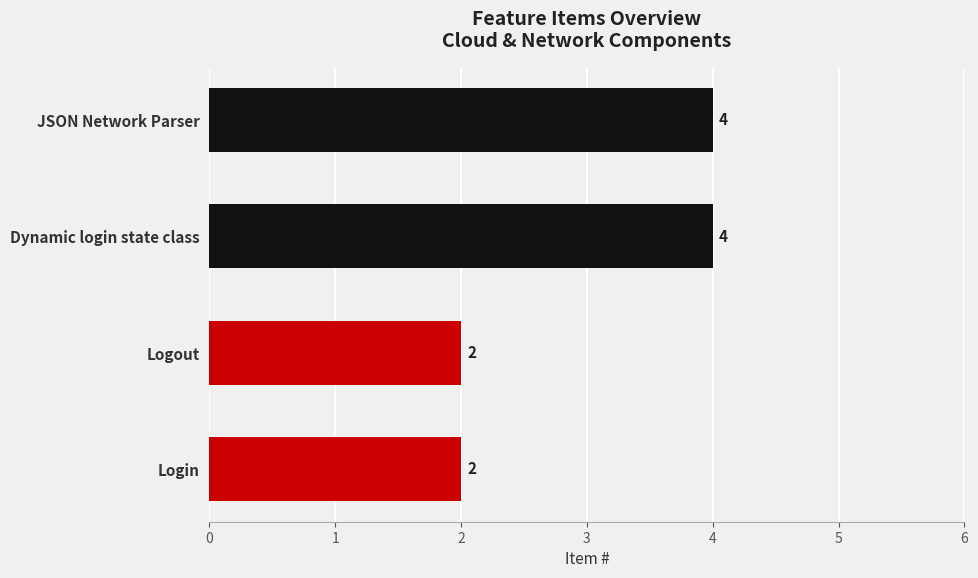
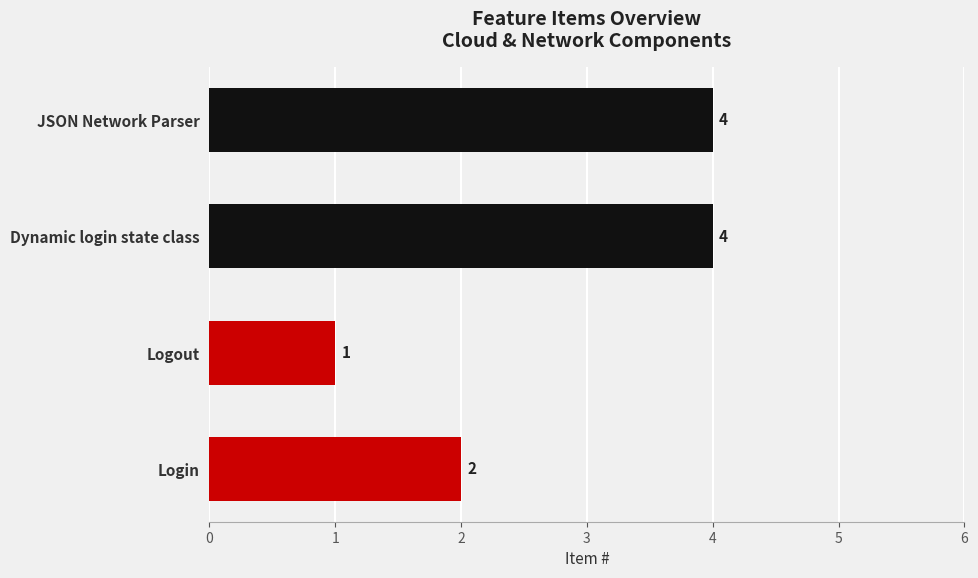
  {
    "JSON Network Parser": 4,
    "Dynamic login state class": 4,
-   "Logout": 2,
+   "Logout": 1,
    "Login": 2
  }
